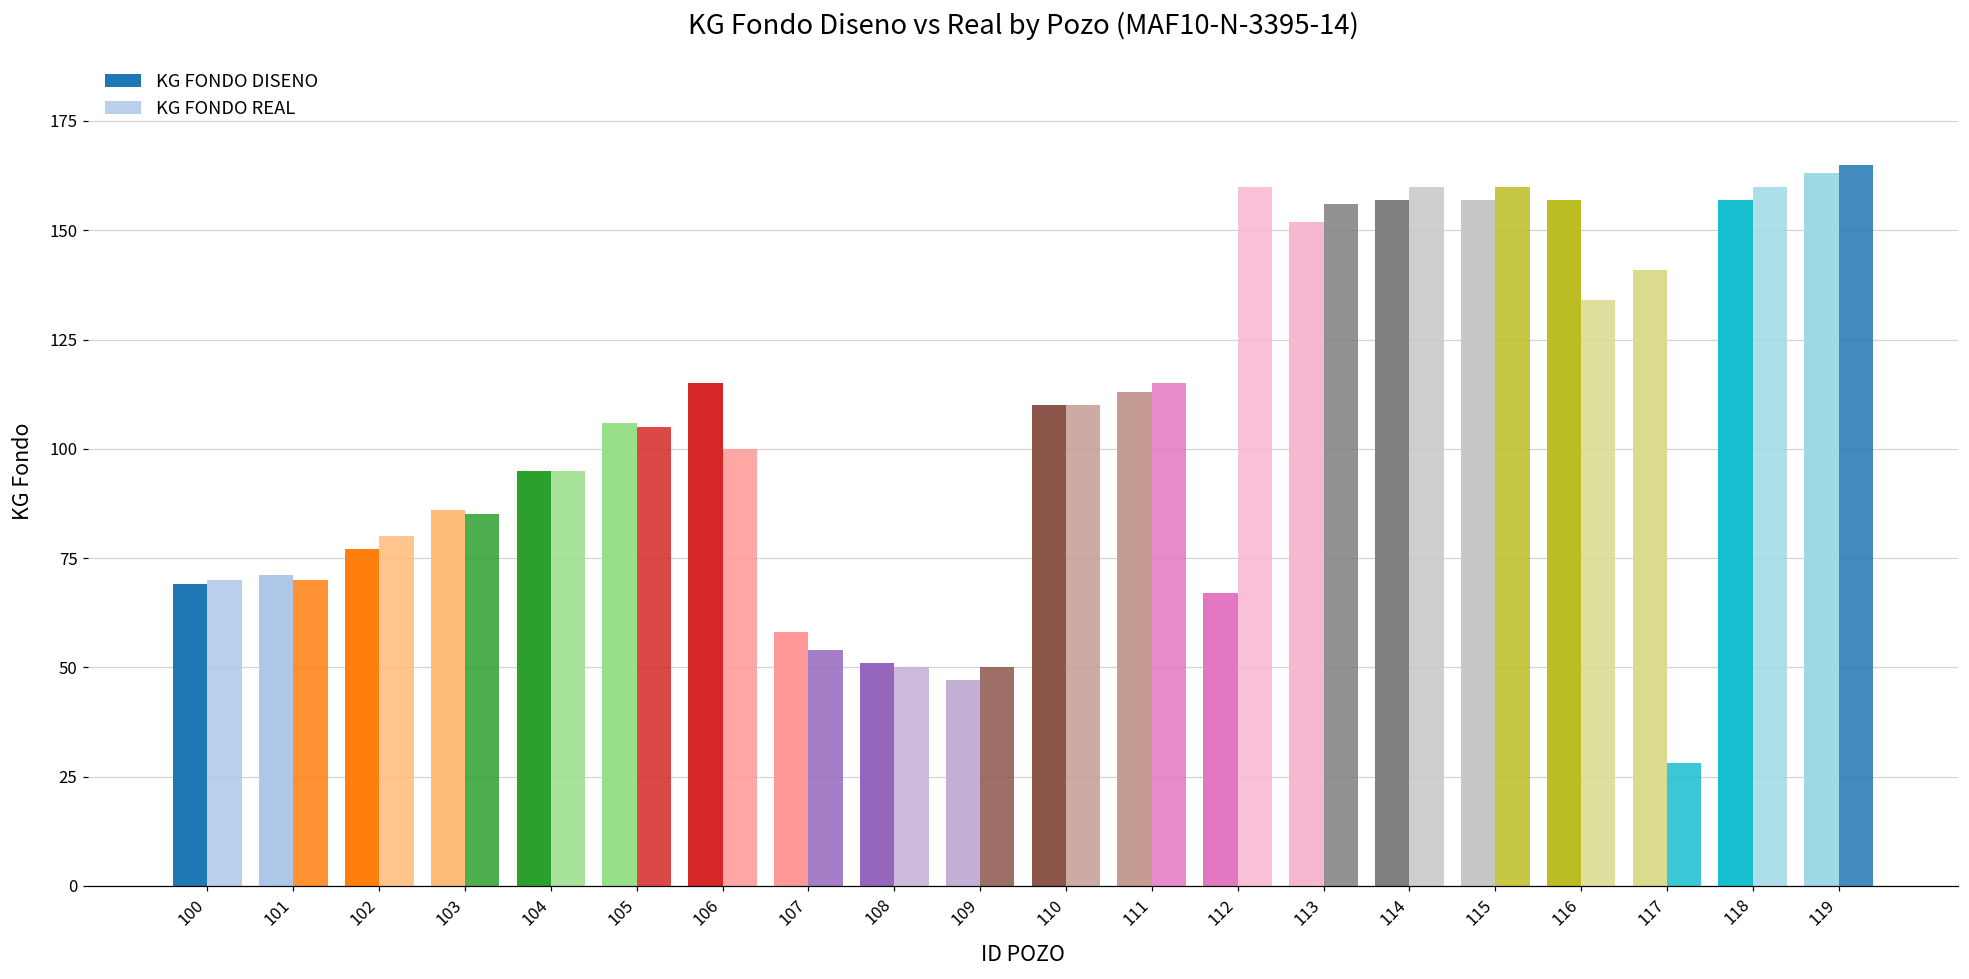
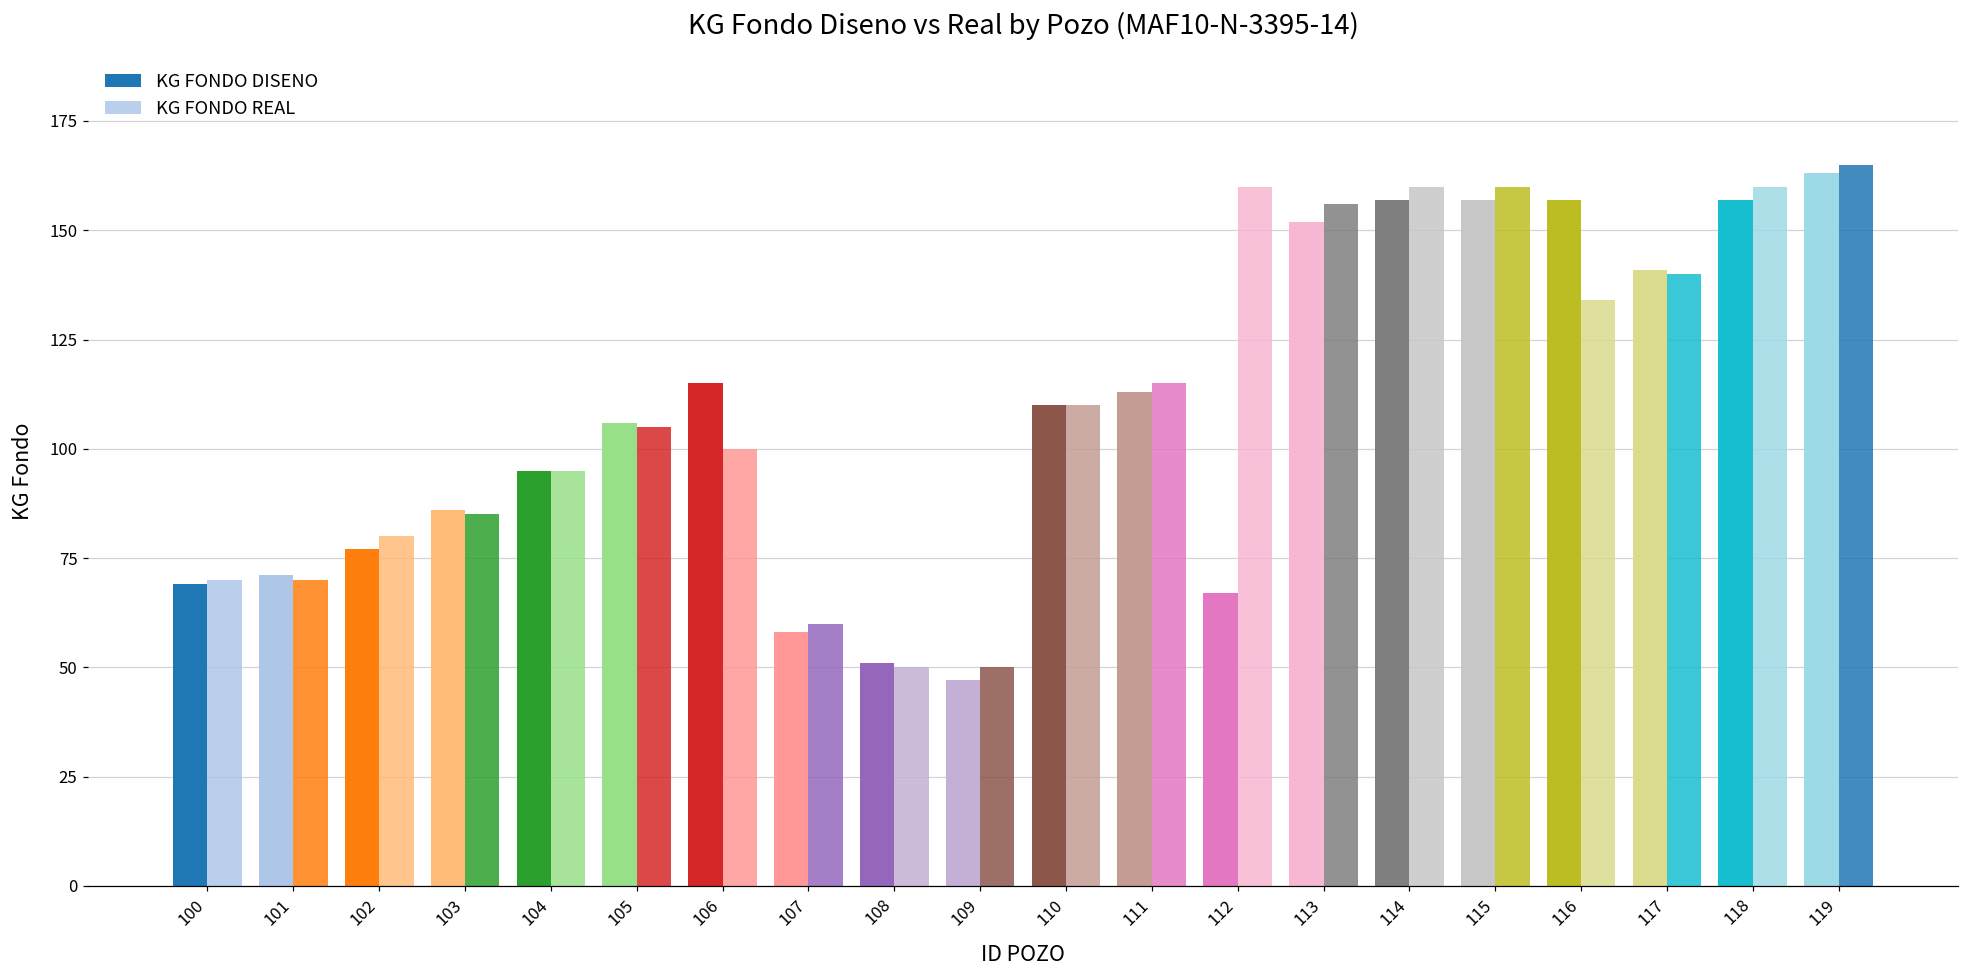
  {
    "KG FONDO DISENO": {
      "100": 69,
      "101": 71,
      "102": 77,
      "103": 86,
      "104": 95,
      "105": 106,
      "106": 115,
      "107": 58,
      "108": 51,
      "109": 47,
      "110": 110,
      "111": 113,
      "112": 67,
      "113": 152,
      "114": 157,
      "115": 157,
      "116": 157,
      "117": 141,
      "118": 157,
      "119": 163
    },
    "KG FONDO REAL": {
      "100": 70,
      "101": 70,
      "102": 80,
      "103": 85,
      "104": 95,
      "105": 105,
      "106": 100,
-     "107": 54,
+     "107": 60,
      "108": 50,
      "109": 50,
      "110": 110,
      "111": 115,
      "112": 160,
      "113": 156,
      "114": 160,
      "115": 160,
      "116": 134,
-     "117": 28,
+     "117": 140,
      "118": 160,
      "119": 165
    }
  }
